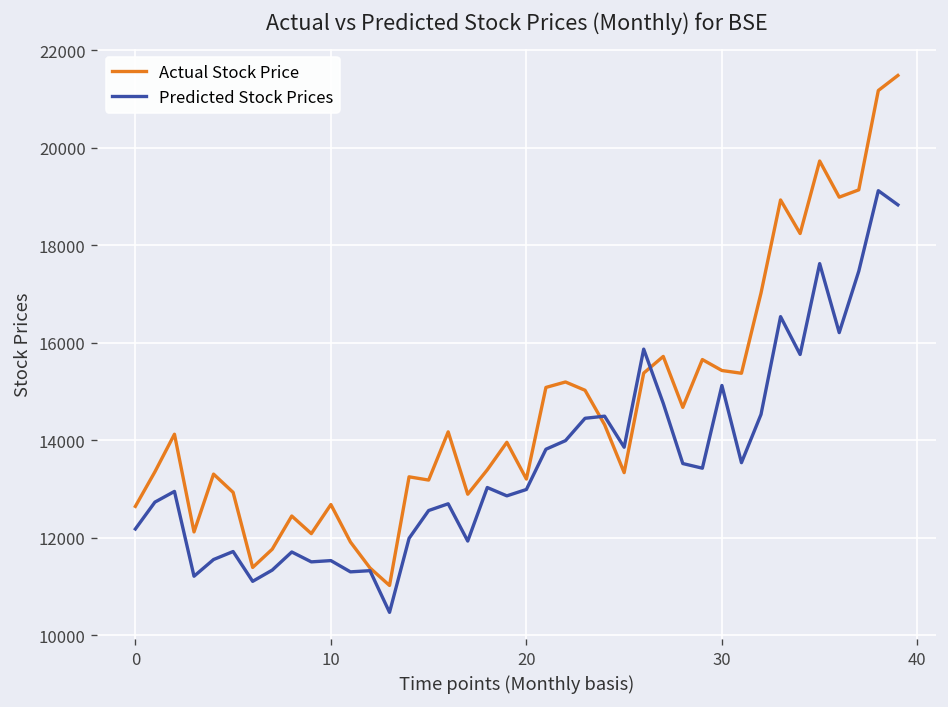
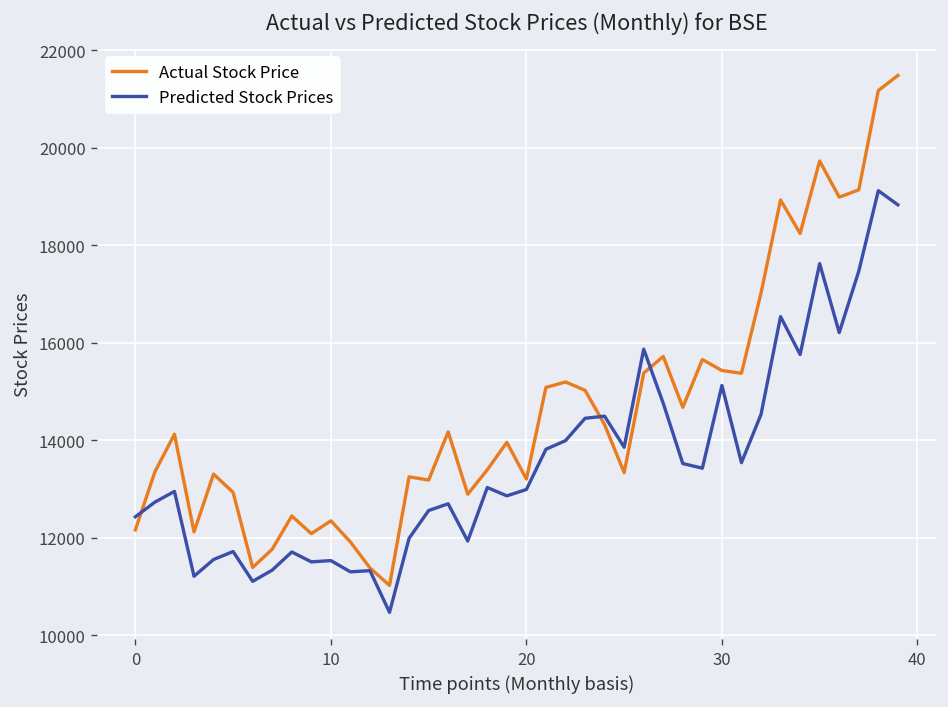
  {
    "Actual Stock Price": {
-     "0": 12600,
-     "10": 12700,
+     "0": 12200,
+     "10": 12300,
      "20": 13200,
      "30": 15400
    },
    "Predicted Stock Prices": {
-     "0": 12200,
+     "0": 12400,
      "10": 11500,
      "20": 13000,
      "30": 15100
    }
  }
